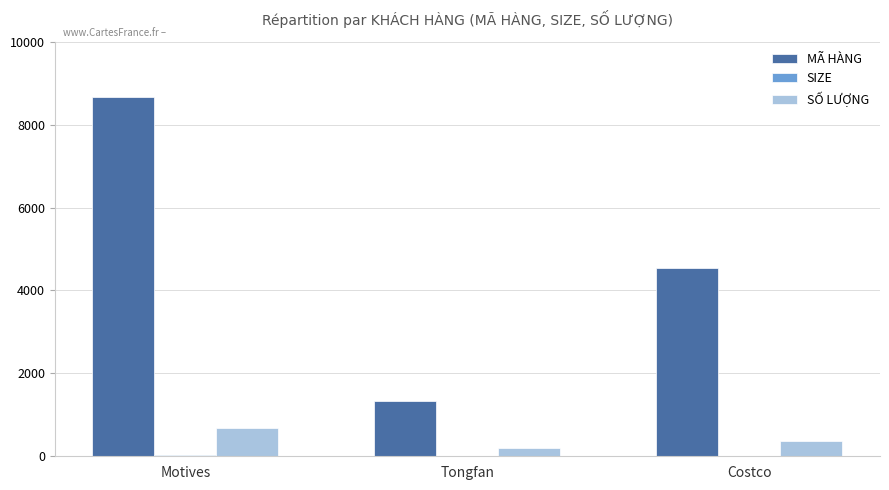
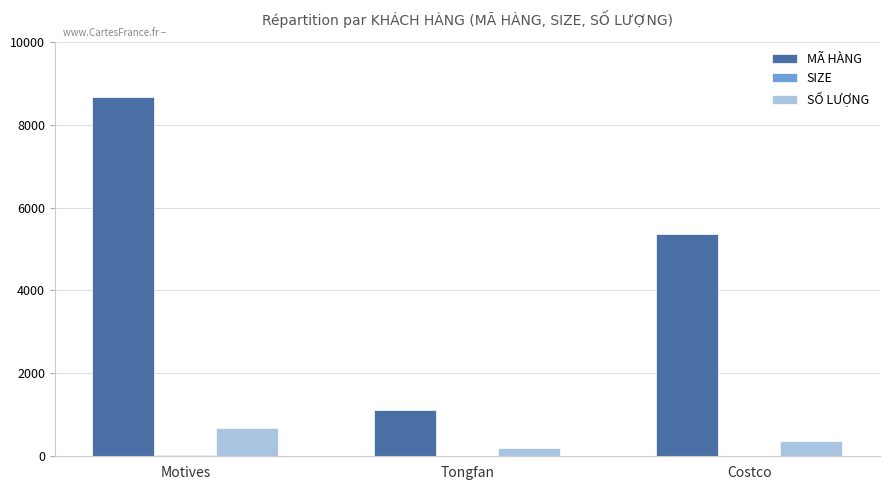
  {
    "MÃ HÀNG": {
      "Motives": 8700,
-     "Tongfan": 1300,
-     "Costco": 4500
+     "Tongfan": 1100,
+     "Costco": 5400
    },
    "SỐ LƯỢNG": {
      "Motives": 700,
      "Tongfan": 200,
      "Costco": 400
    }
  }
